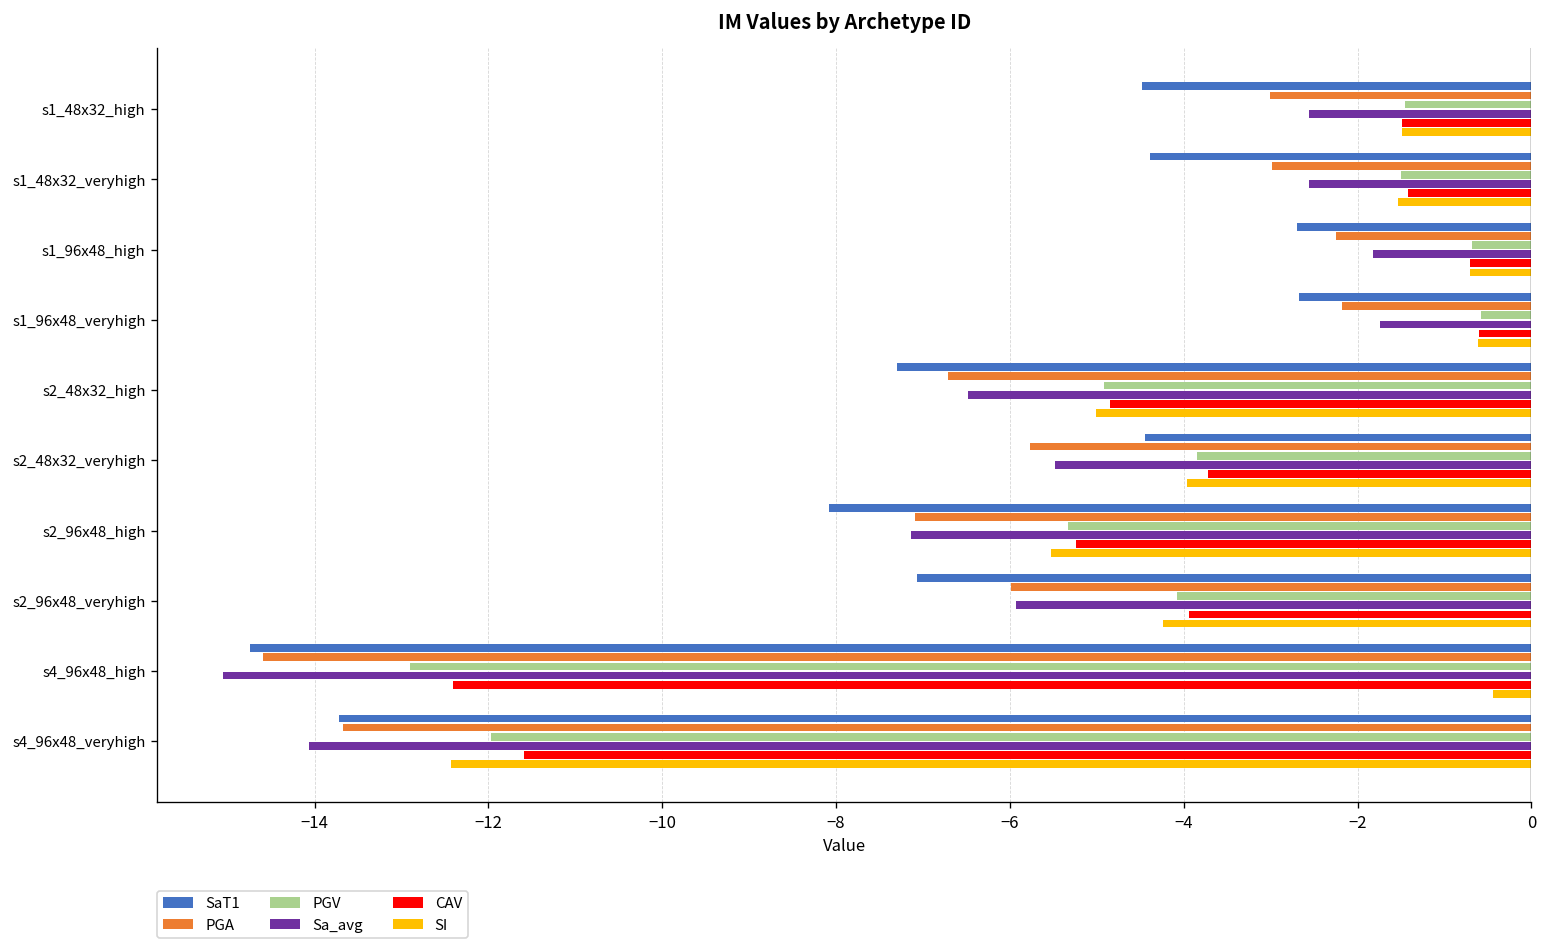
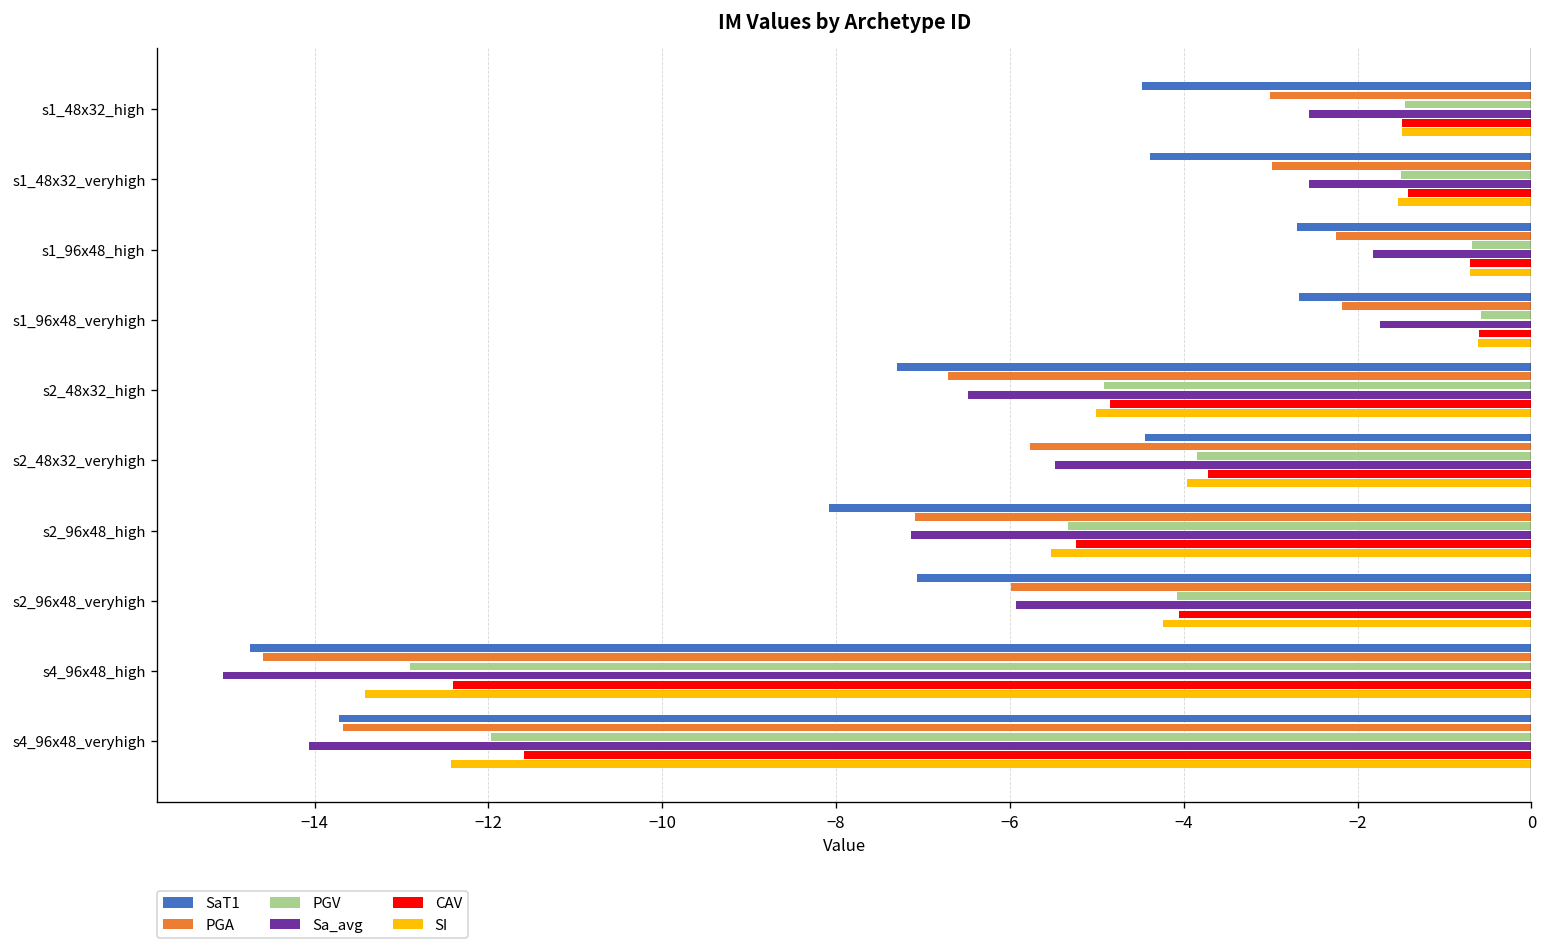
  {
    "SaT1": {
      "s1_48x32_high": -4.5,
      "s1_48x32_veryhigh": -4.4,
      "s1_96x48_high": -2.7,
      "s1_96x48_veryhigh": -2.7,
      "s2_48x32_high": -7.3,
      "s2_48x32_veryhigh": -4.4,
      "s2_96x48_high": -8.1,
      "s2_96x48_veryhigh": -7.1,
      "s4_96x48_high": -14.7,
      "s4_96x48_veryhigh": -13.7
    },
    "PGA": {
      "s1_48x32_high": -3.0,
      "s1_48x32_veryhigh": -3.0,
      "s1_96x48_high": -2.2,
      "s1_96x48_veryhigh": -2.2,
      "s2_48x32_high": -6.7,
      "s2_48x32_veryhigh": -5.8,
      "s2_96x48_high": -7.1,
      "s2_96x48_veryhigh": -6.0,
      "s4_96x48_high": -14.6,
      "s4_96x48_veryhigh": -13.7
    },
    "PGV": {
      "s1_48x32_high": -1.5,
      "s1_48x32_veryhigh": -1.5,
      "s1_96x48_high": -0.7,
      "s1_96x48_veryhigh": -0.6,
      "s2_48x32_high": -4.9,
      "s2_48x32_veryhigh": -3.9,
      "s2_96x48_high": -5.3,
      "s2_96x48_veryhigh": -4.1,
      "s4_96x48_high": -12.9,
      "s4_96x48_veryhigh": -12.0
    },
    "Sa_avg": {
      "s1_48x32_high": -2.6,
      "s1_48x32_veryhigh": -2.6,
      "s1_96x48_high": -1.8,
      "s1_96x48_veryhigh": -1.7,
      "s2_48x32_high": -6.5,
      "s2_48x32_veryhigh": -5.5,
      "s2_96x48_high": -7.1,
      "s2_96x48_veryhigh": -5.9,
      "s4_96x48_high": -15.1,
      "s4_96x48_veryhigh": -14.1
    },
    "CAV": {
      "s1_48x32_high": -1.5,
      "s1_48x32_veryhigh": -1.4,
      "s1_96x48_high": -0.7,
      "s1_96x48_veryhigh": -0.6,
      "s2_48x32_high": -4.9,
      "s2_48x32_veryhigh": -3.7,
      "s2_96x48_high": -5.2,
-     "s2_96x48_veryhigh": -3.9,
+     "s2_96x48_veryhigh": -4.1,
      "s4_96x48_high": -12.4,
      "s4_96x48_veryhigh": -11.6
    },
    "SI": {
      "s1_48x32_high": -1.5,
      "s1_48x32_veryhigh": -1.5,
      "s1_96x48_high": -0.7,
      "s1_96x48_veryhigh": -0.6,
      "s2_48x32_high": -5.0,
      "s2_48x32_veryhigh": -4.0,
      "s2_96x48_high": -5.5,
      "s2_96x48_veryhigh": -4.2,
-     "s4_96x48_high": -0.4,
+     "s4_96x48_high": -13.4,
      "s4_96x48_veryhigh": -12.4
    }
  }
